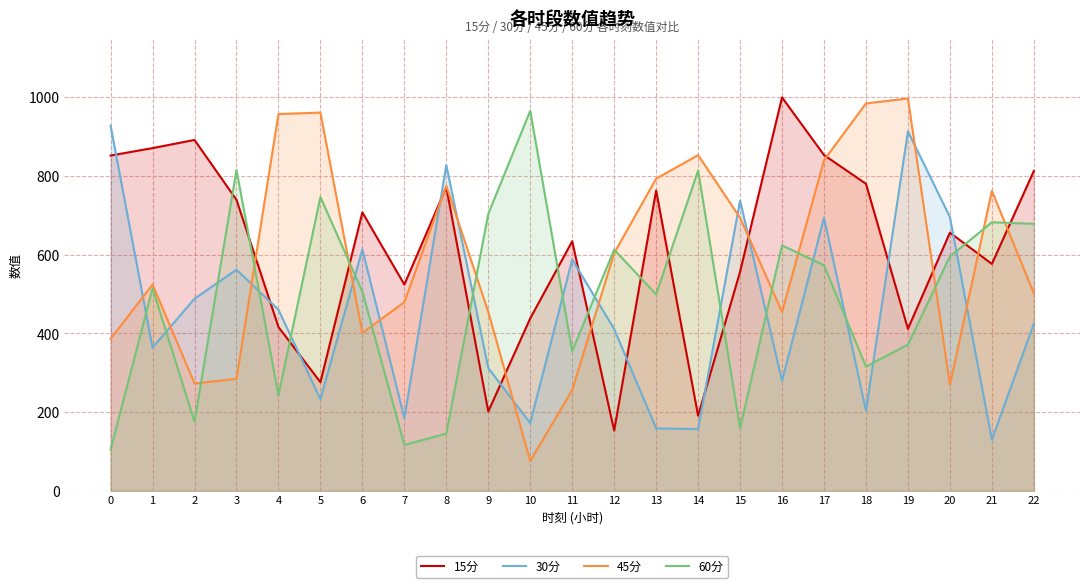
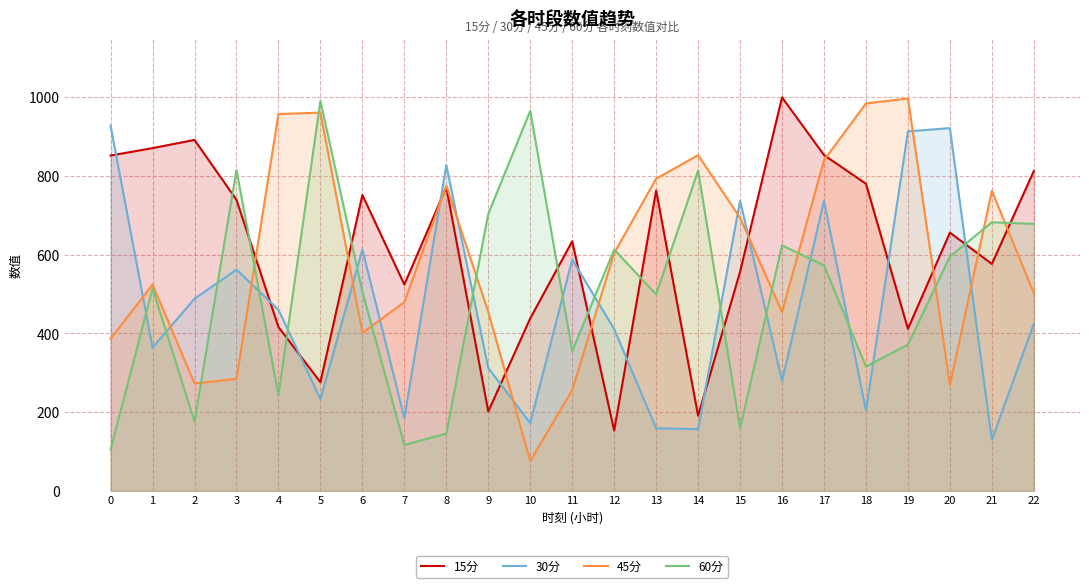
  {
    "15分": {
      "0": 850,
      "1": 870,
      "2": 890,
      "3": 740,
      "4": 420,
      "5": 280,
-     "6": 710,
+     "6": 750,
      "7": 520,
      "9": 200,
      "10": 440,
      "11": 630,
      "12": 150,
      "13": 760,
      "14": 190,
      "15": 560,
      "16": 1000,
      "17": 850,
      "18": 780,
      "19": 410,
      "20": 660,
      "21": 580,
      "22": 810
    },
    "30分": {
      "0": 930,
      "1": 360,
      "2": 490,
      "3": 560,
      "4": 460,
      "5": 230,
      "6": 610,
      "7": 180,
      "8": 830,
      "9": 310,
      "10": 170,
      "11": 590,
      "12": 410,
      "13": 160,
      "14": 160,
      "15": 740,
      "16": 280,
-     "17": 690,
+     "17": 740,
      "18": 200,
      "19": 910,
-     "20": 700,
+     "20": 920,
      "21": 130,
      "22": 420
    },
    "45分": {
      "0": 390,
      "1": 520,
      "2": 270,
      "3": 280,
      "4": 960,
      "5": 960,
      "6": 400,
      "7": 480,
      "9": 450,
      "10": 80,
      "11": 260,
      "12": 600,
      "13": 790,
      "14": 850,
      "15": 690,
      "16": 450,
      "17": 840,
      "18": 980,
      "19": 1000,
      "20": 270,
      "21": 760,
      "22": 500
    },
    "60分": {
      "0": 100,
      "1": 510,
      "2": 180,
      "3": 810,
      "4": 240,
-     "5": 750,
+     "5": 990,
      "6": 510,
      "7": 120,
      "8": 150,
      "9": 700,
      "10": 970,
      "11": 350,
      "12": 610,
      "13": 500,
      "14": 810,
      "15": 160,
      "16": 620,
      "17": 570,
      "18": 320,
      "19": 370,
      "20": 590,
      "21": 680,
      "22": 680
    }
  }
